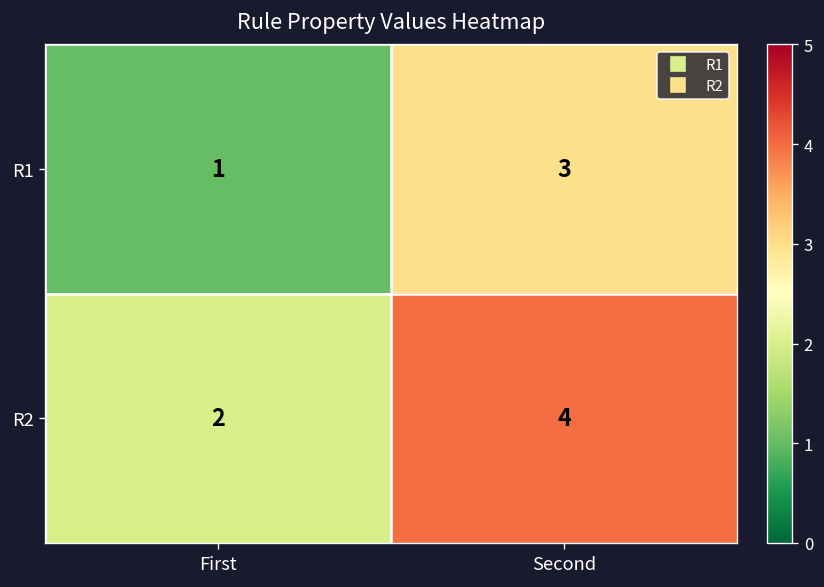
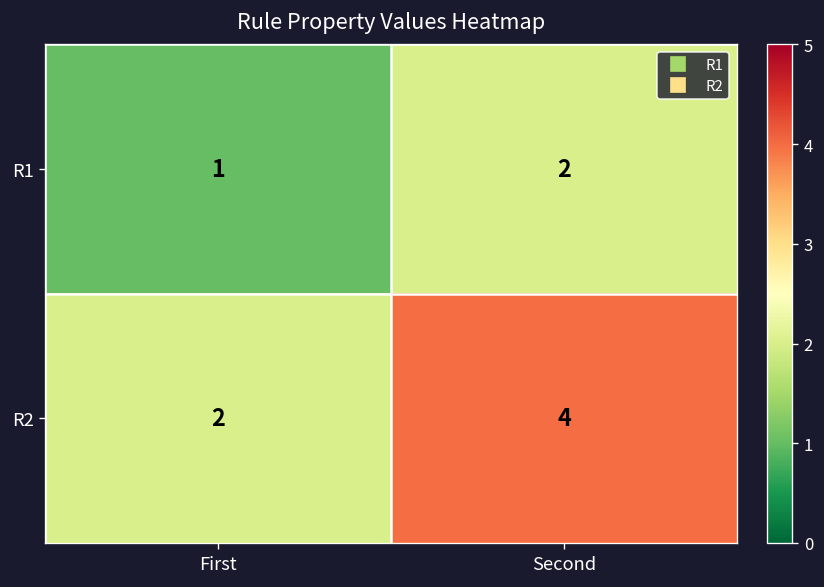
  {
    "R1": {
      "First": 1,
-     "Second": 3
+     "Second": 2
    },
    "R2": {
      "First": 2,
      "Second": 4
    }
  }
